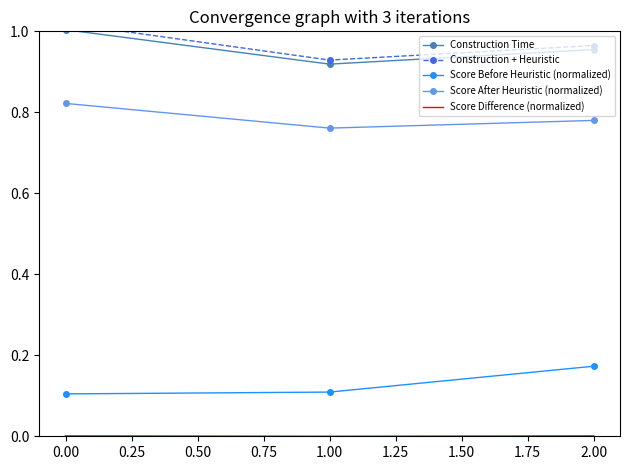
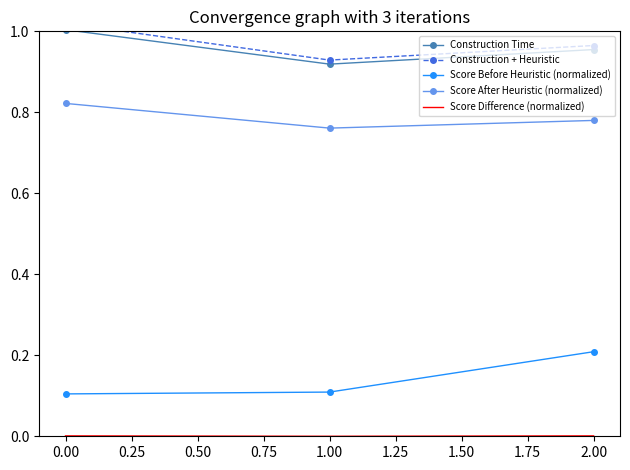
  {
    "Score Before Heuristic (normalized)": {
      "0.00": 0.10,
      "1.00": 0.11,
-     "2.00": 0.17
+     "2.00": 0.21
    },
    "Score Difference (normalized)": {
      "0.00": 0.00,
      "1.00": 0.00,
      "2.00": 0.00
    }
  }
